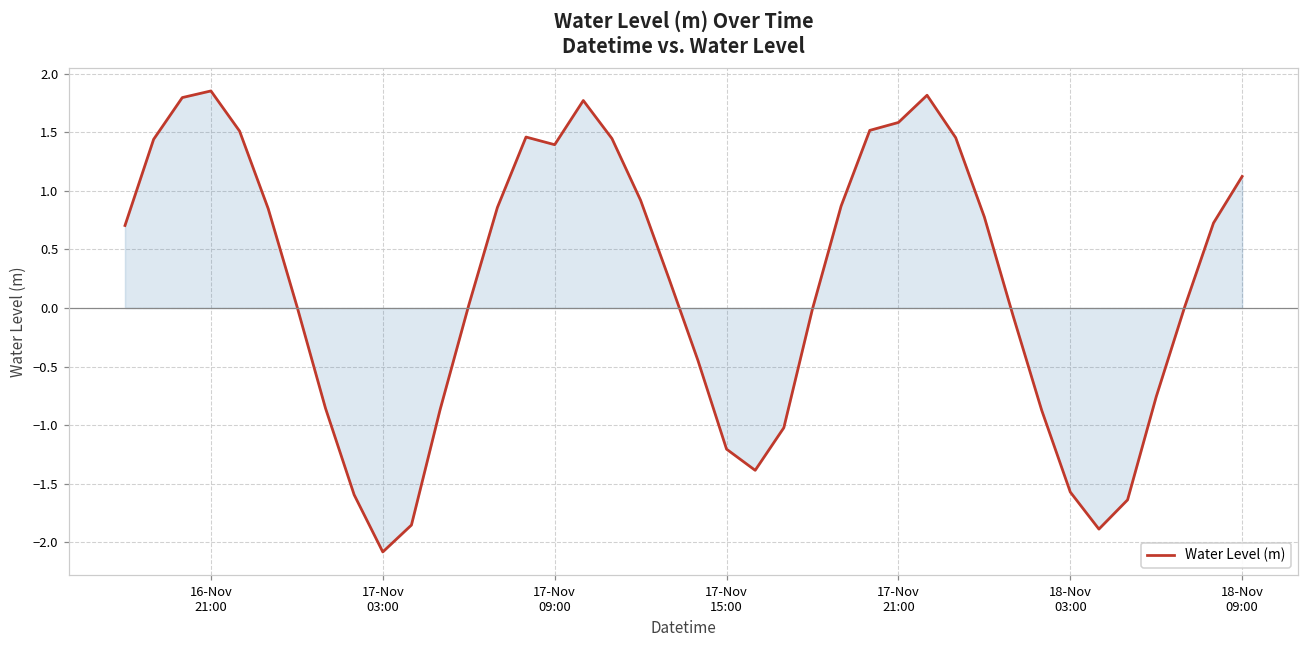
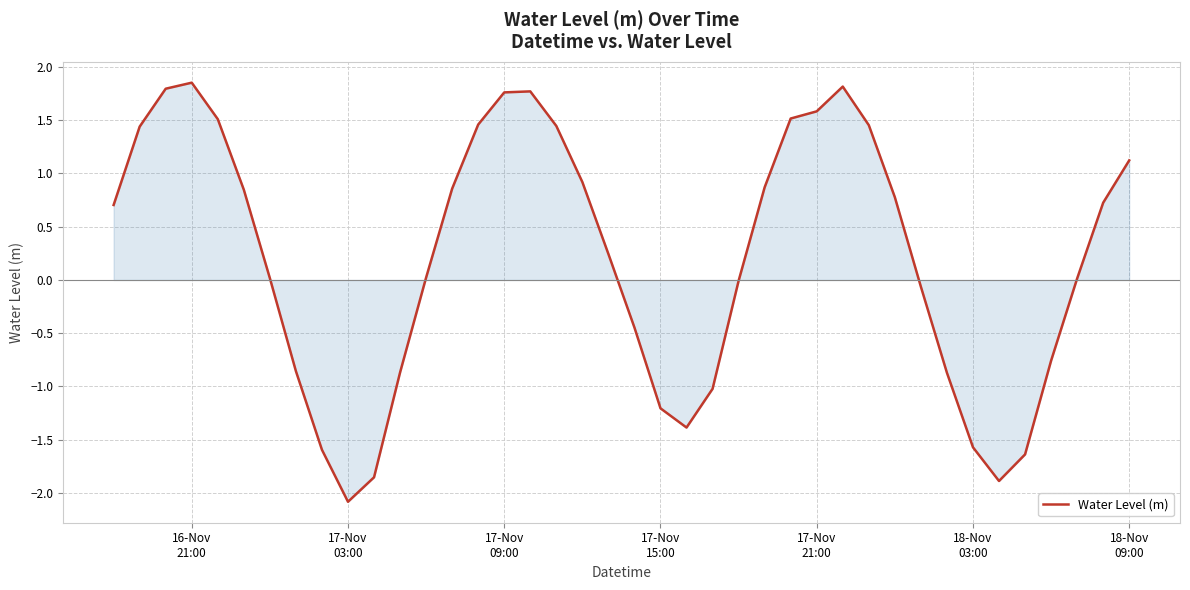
  {
    "Water Level (m)": {
      "17-Nov 03:00": -2.08,
-     "17-Nov 09:00": 1.39,
+     "17-Nov 09:00": 1.76,
      "17-Nov 15:00": -1.20,
      "18-Nov 03:00": -1.57
    }
  }
